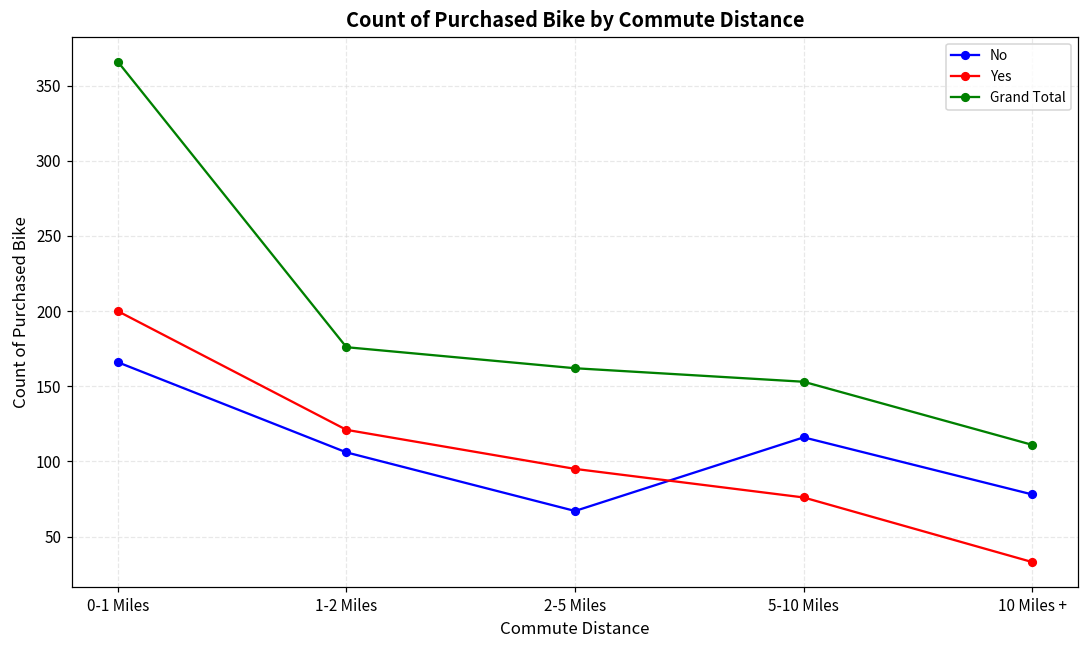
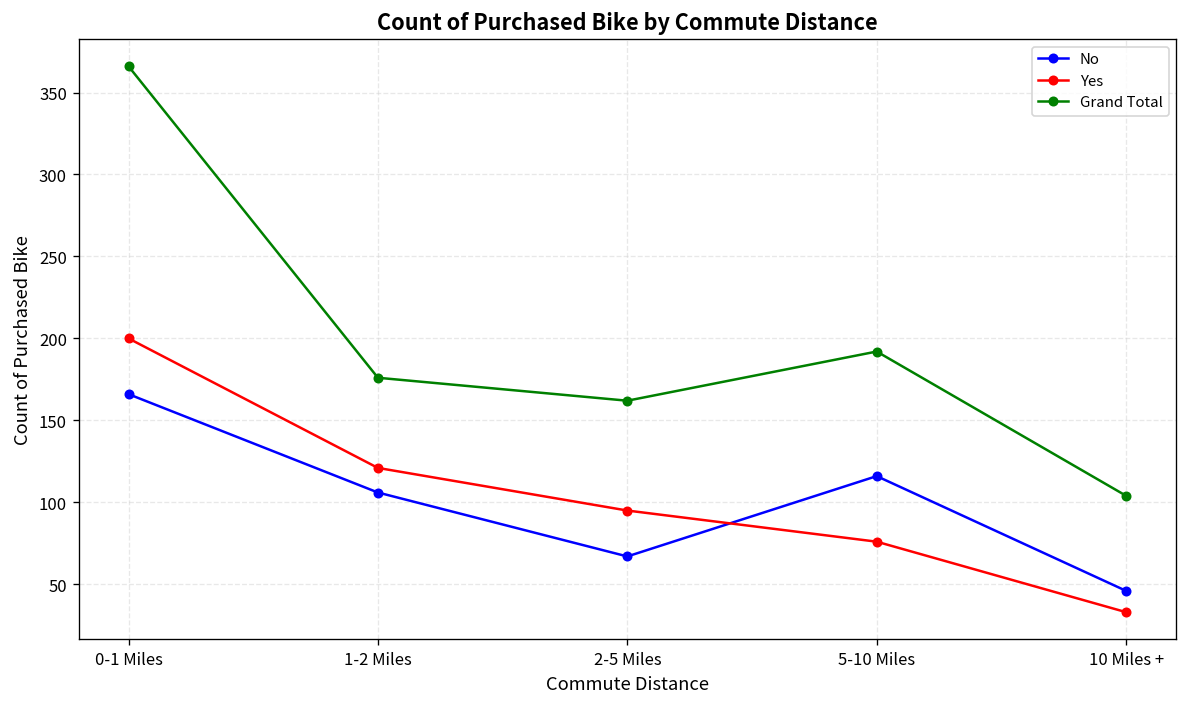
  {
    "No": {
      "0-1 Miles": 166,
      "1-2 Miles": 106,
      "2-5 Miles": 67,
      "5-10 Miles": 116,
-     "10 Miles +": 78
+     "10 Miles +": 46
    },
    "Yes": {
      "0-1 Miles": 200,
      "1-2 Miles": 121,
      "2-5 Miles": 95,
      "5-10 Miles": 76,
      "10 Miles +": 33
    },
    "Grand Total": {
      "0-1 Miles": 366,
      "1-2 Miles": 176,
      "2-5 Miles": 162,
-     "5-10 Miles": 153,
-     "10 Miles +": 111
+     "5-10 Miles": 192,
+     "10 Miles +": 104
    }
  }
